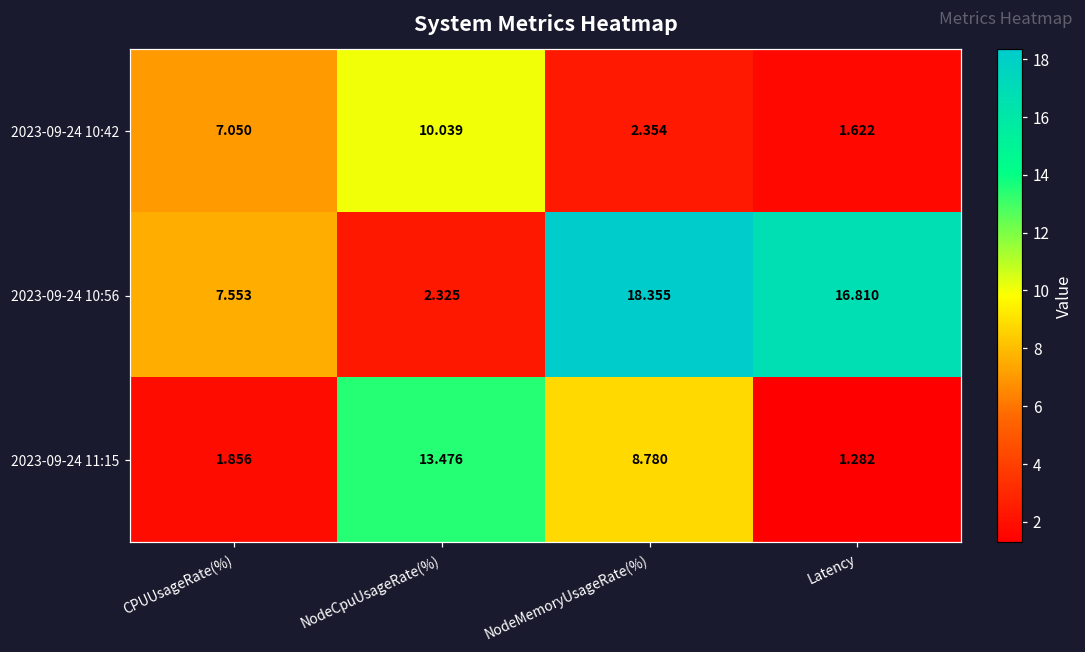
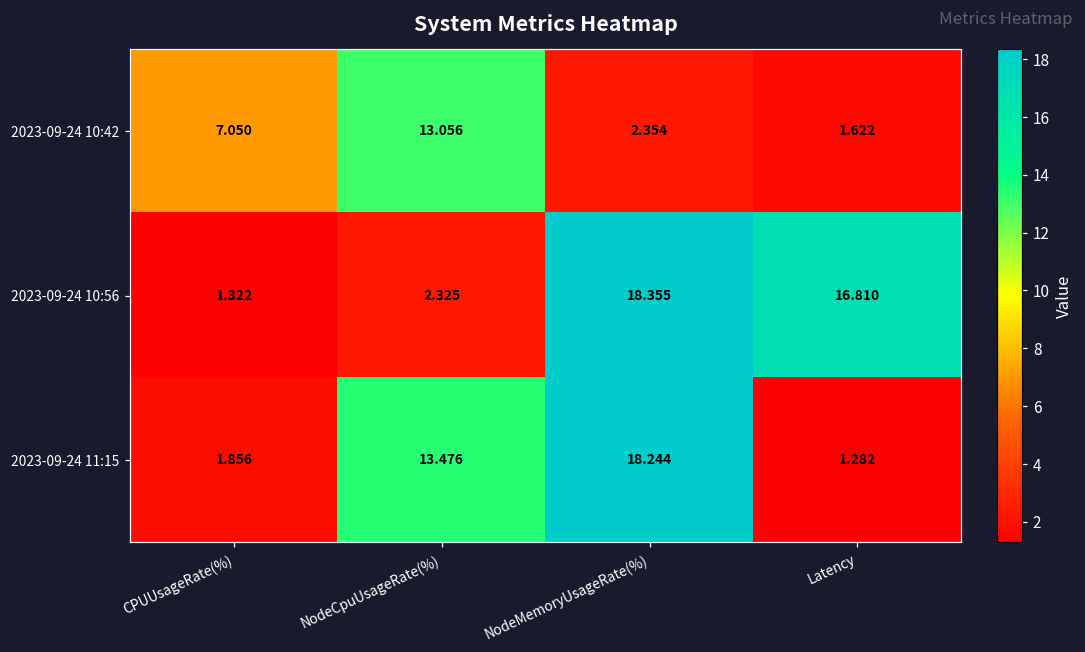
  {
    "2023-09-24 10:42": {
      "CPUUsageRate(%)": 7.050,
-     "NodeCpuUsageRate(%)": 10.039,
+     "NodeCpuUsageRate(%)": 13.056,
      "NodeMemoryUsageRate(%)": 2.354,
      "Latency": 1.622
    },
    "2023-09-24 10:56": {
-     "CPUUsageRate(%)": 7.553,
+     "CPUUsageRate(%)": 1.322,
      "NodeCpuUsageRate(%)": 2.325,
      "NodeMemoryUsageRate(%)": 18.355,
      "Latency": 16.810
    },
    "2023-09-24 11:15": {
      "CPUUsageRate(%)": 1.856,
      "NodeCpuUsageRate(%)": 13.476,
-     "NodeMemoryUsageRate(%)": 8.780,
+     "NodeMemoryUsageRate(%)": 18.244,
      "Latency": 1.282
    }
  }
